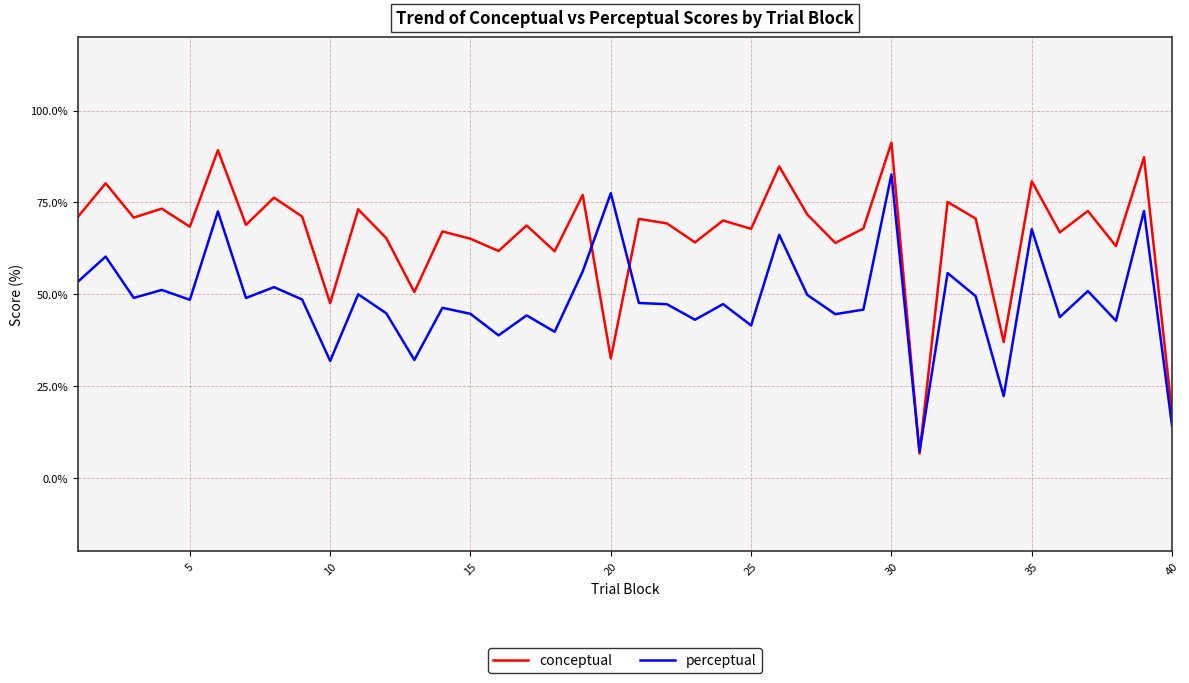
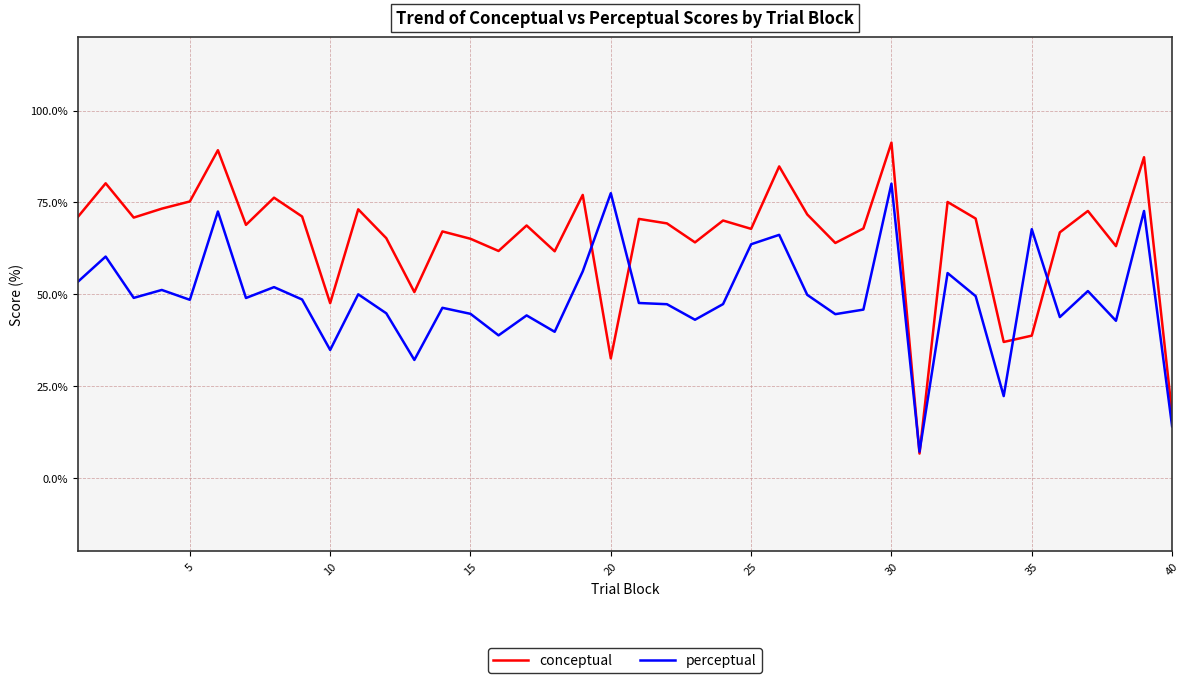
  {
    "conceptual": {
-     "5": "68%",
+     "5": "75%",
      "10": "48%",
      "15": "65%",
      "20": "33%",
      "25": "68%",
      "30": "91%",
-     "35": "81%",
+     "35": "39%",
      "40": "17%"
    },
    "perceptual": {
      "5": "48%",
-     "10": "32%",
+     "10": "35%",
      "15": "45%",
      "20": "78%",
-     "25": "42%",
-     "30": "83%",
+     "25": "64%",
+     "30": "80%",
      "35": "68%",
      "40": "14%"
    }
  }
